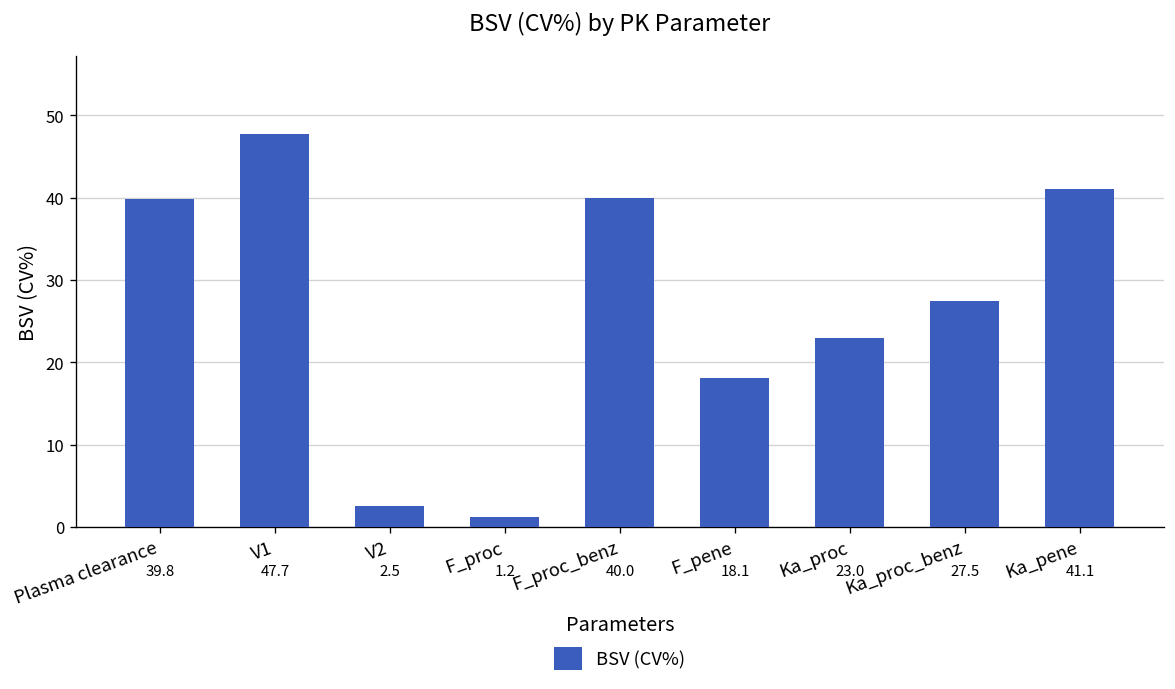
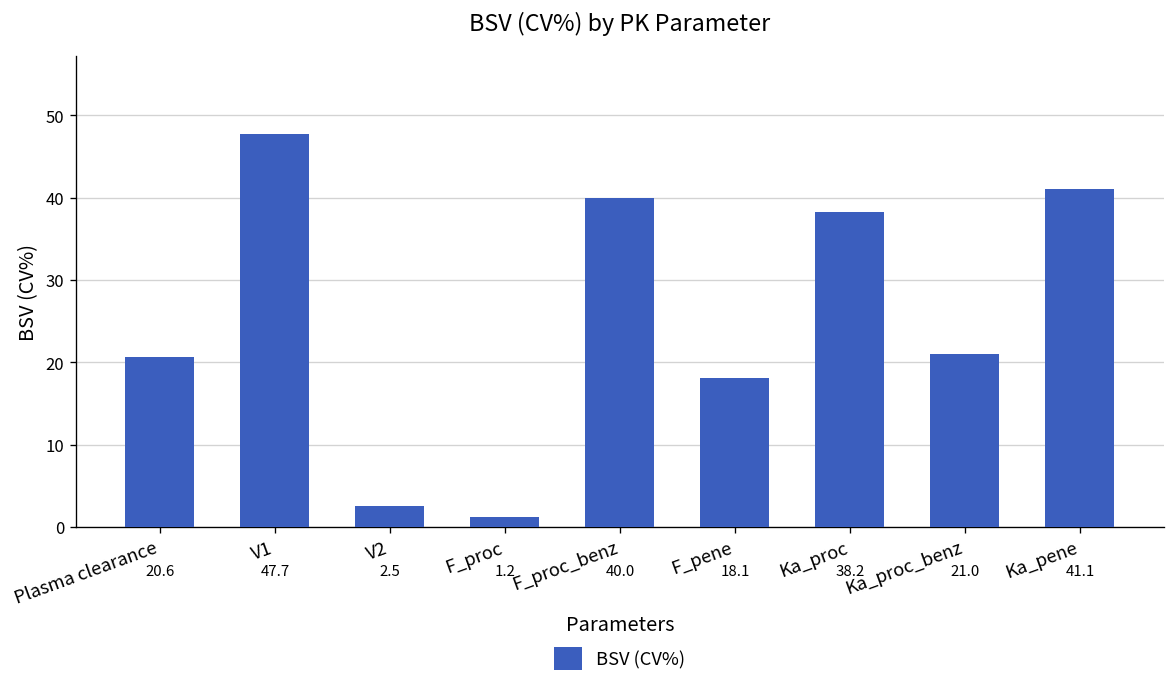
  {
-   "Plasma clearance": 39.8,
-   "Ka_proc": 23.0,
-   "Ka_proc_benz": 27.5
+   "Plasma clearance": 20.6,
+   "Ka_proc": 38.2,
+   "Ka_proc_benz": 21.0
  }
